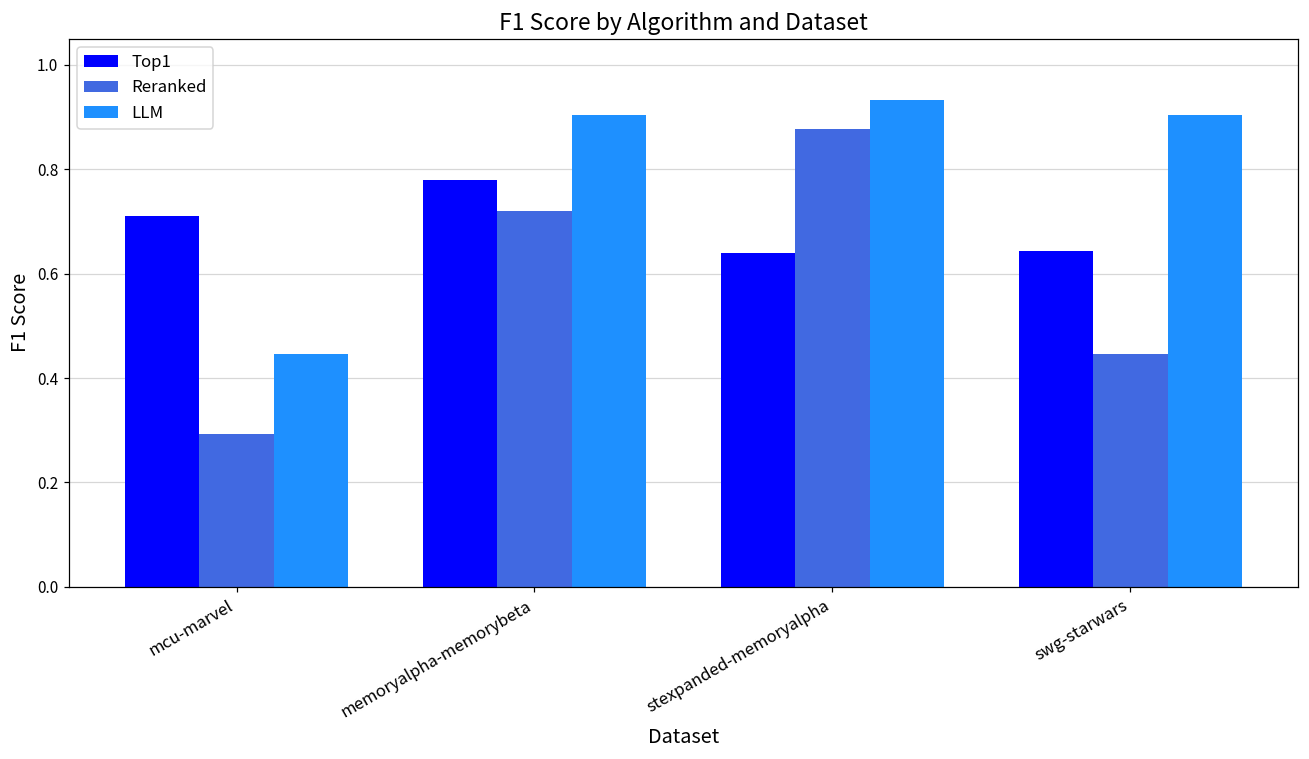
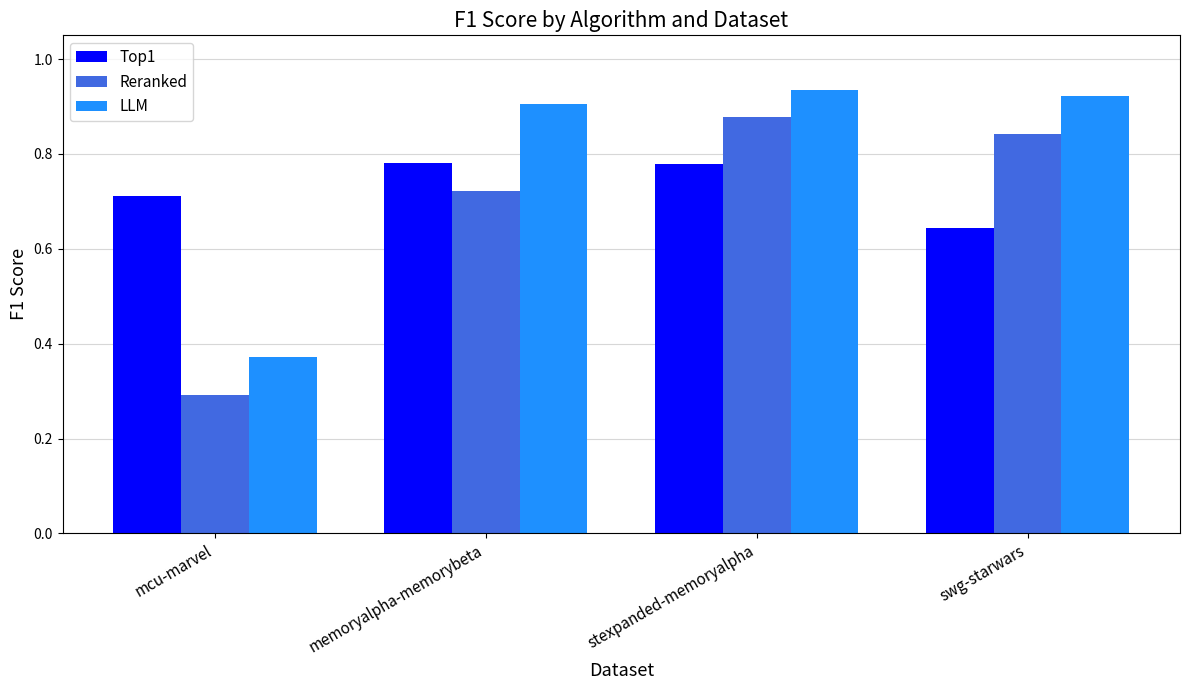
  {
    "Top1": {
      "mcu-marvel": 0.71,
      "memoryalpha-memorybeta": 0.78,
-     "stexpanded-memoryalpha": 0.64,
+     "stexpanded-memoryalpha": 0.78,
      "swg-starwars": 0.64
    },
    "Reranked": {
      "mcu-marvel": 0.29,
      "memoryalpha-memorybeta": 0.72,
      "stexpanded-memoryalpha": 0.88,
-     "swg-starwars": 0.45
+     "swg-starwars": 0.84
    },
    "LLM": {
-     "mcu-marvel": 0.45,
+     "mcu-marvel": 0.37,
      "memoryalpha-memorybeta": 0.90,
      "stexpanded-memoryalpha": 0.93,
-     "swg-starwars": 0.90
+     "swg-starwars": 0.92
    }
  }
